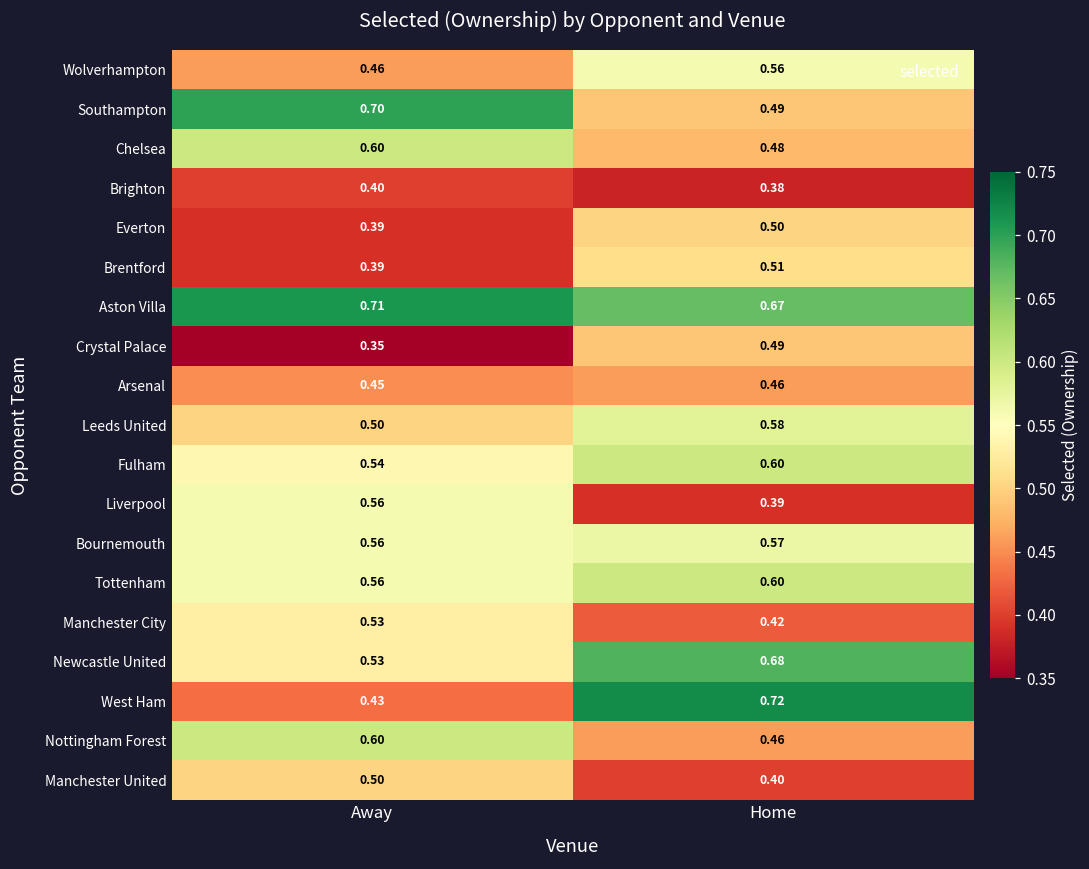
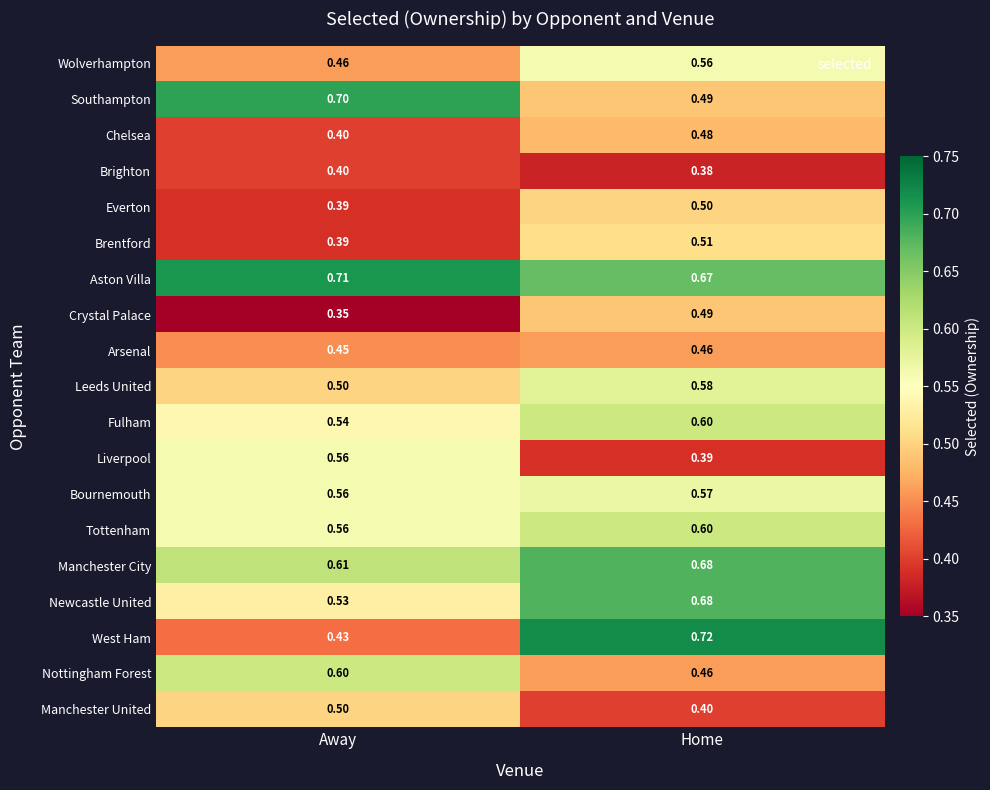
  {
    "Wolverhampton": {
      "Away": 0.46,
      "Home": 0.56
    },
    "Southampton": {
      "Away": 0.70,
      "Home": 0.49
    },
    "Chelsea": {
-     "Away": 0.60,
+     "Away": 0.40,
      "Home": 0.48
    },
    "Brighton": {
      "Away": 0.40,
      "Home": 0.38
    },
    "Everton": {
      "Away": 0.39,
      "Home": 0.50
    },
    "Brentford": {
      "Away": 0.39,
      "Home": 0.51
    },
    "Aston Villa": {
      "Away": 0.71,
      "Home": 0.67
    },
    "Crystal Palace": {
      "Away": 0.35,
      "Home": 0.49
    },
    "Arsenal": {
      "Away": 0.45,
      "Home": 0.46
    },
    "Leeds United": {
      "Away": 0.50,
      "Home": 0.58
    },
    "Fulham": {
      "Away": 0.54,
      "Home": 0.60
    },
    "Liverpool": {
      "Away": 0.56,
      "Home": 0.39
    },
    "Bournemouth": {
      "Away": 0.56,
      "Home": 0.57
    },
    "Tottenham": {
      "Away": 0.56,
      "Home": 0.60
    },
    "Manchester City": {
-     "Away": 0.53,
-     "Home": 0.42
+     "Away": 0.61,
+     "Home": 0.68
    },
    "Newcastle United": {
      "Away": 0.53,
      "Home": 0.68
    },
    "West Ham": {
      "Away": 0.43,
      "Home": 0.72
    },
    "Nottingham Forest": {
      "Away": 0.60,
      "Home": 0.46
    },
    "Manchester United": {
      "Away": 0.50,
      "Home": 0.40
    }
  }
